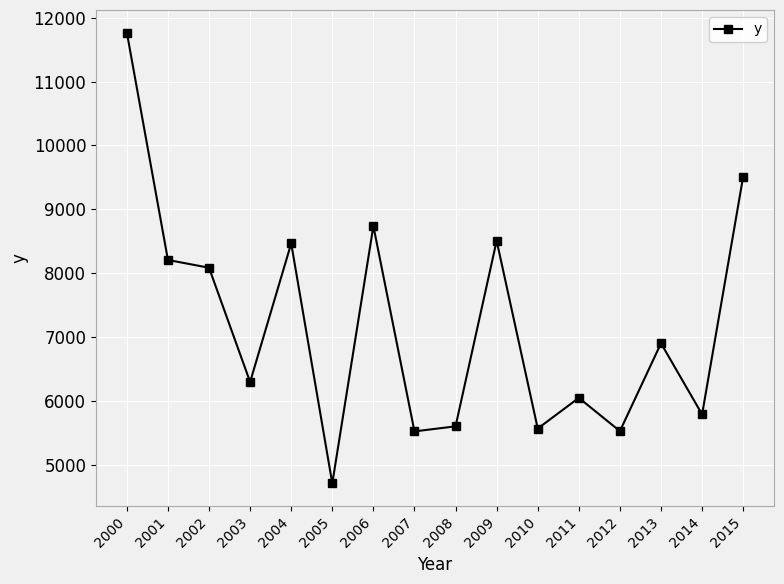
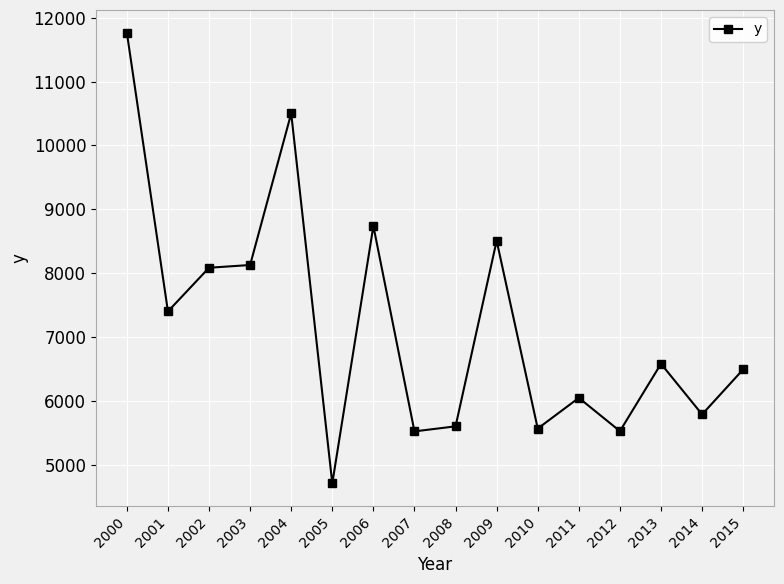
  {
    "2000": 11800,
-   "2001": 8200,
+   "2001": 7400,
    "2002": 8100,
-   "2003": 6300,
-   "2004": 8500,
+   "2003": 8100,
+   "2004": 10500,
    "2005": 4700,
    "2006": 8700,
    "2007": 5500,
    "2008": 5600,
    "2009": 8500,
    "2010": 5600,
    "2011": 6000,
    "2012": 5500,
-   "2013": 6900,
+   "2013": 6600,
    "2014": 5800,
-   "2015": 9500
+   "2015": 6500
  }
